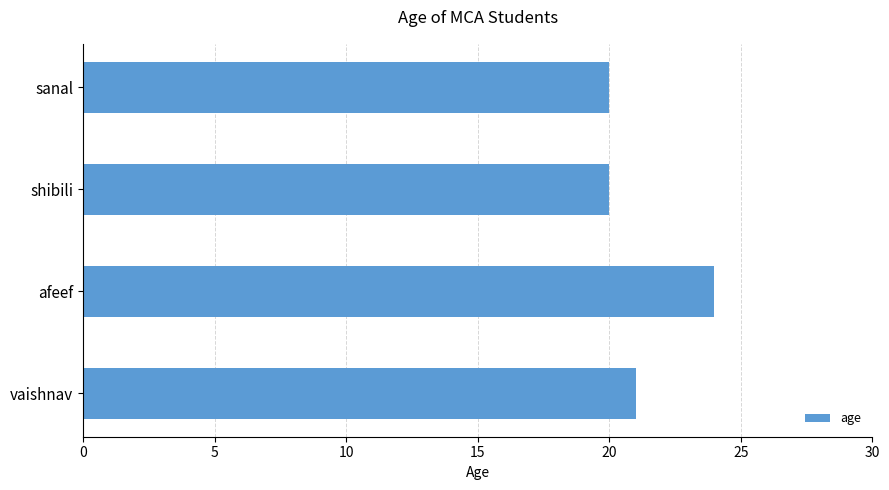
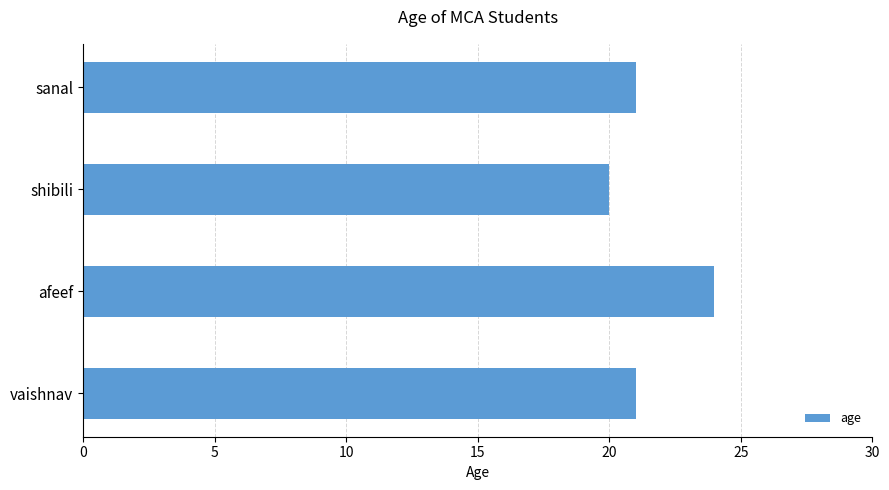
  {
-   "sanal": 20,
+   "sanal": 21,
    "shibili": 20,
    "afeef": 24,
    "vaishnav": 21
  }
